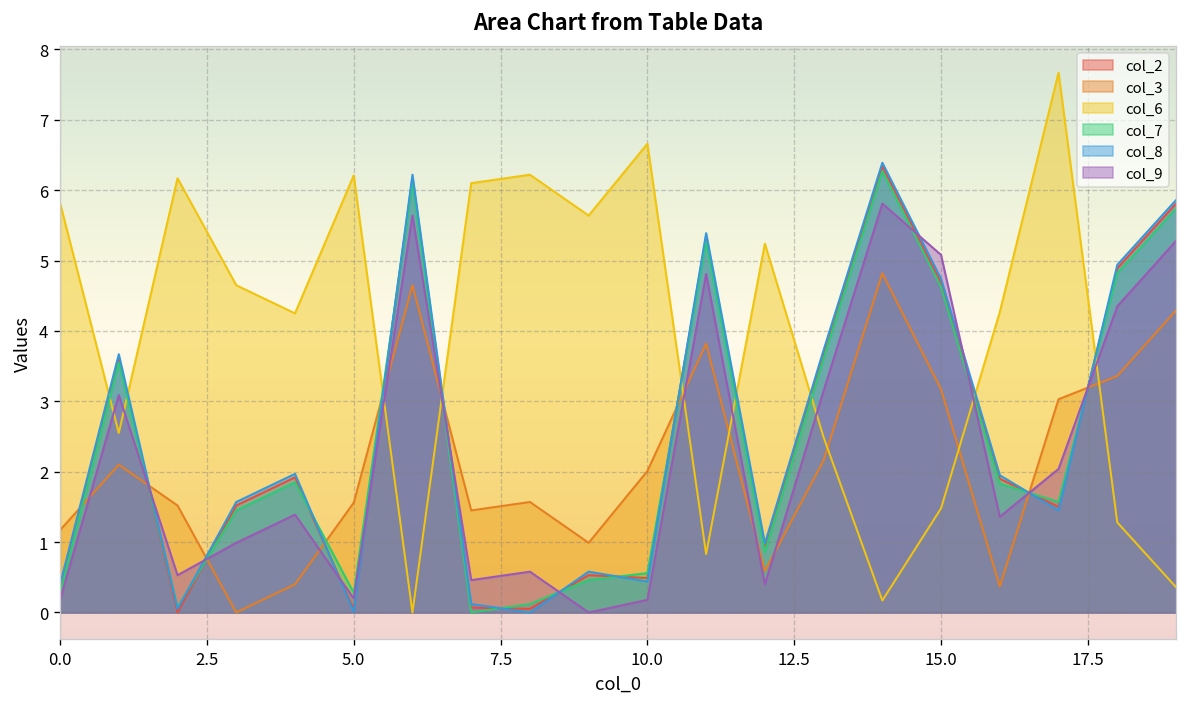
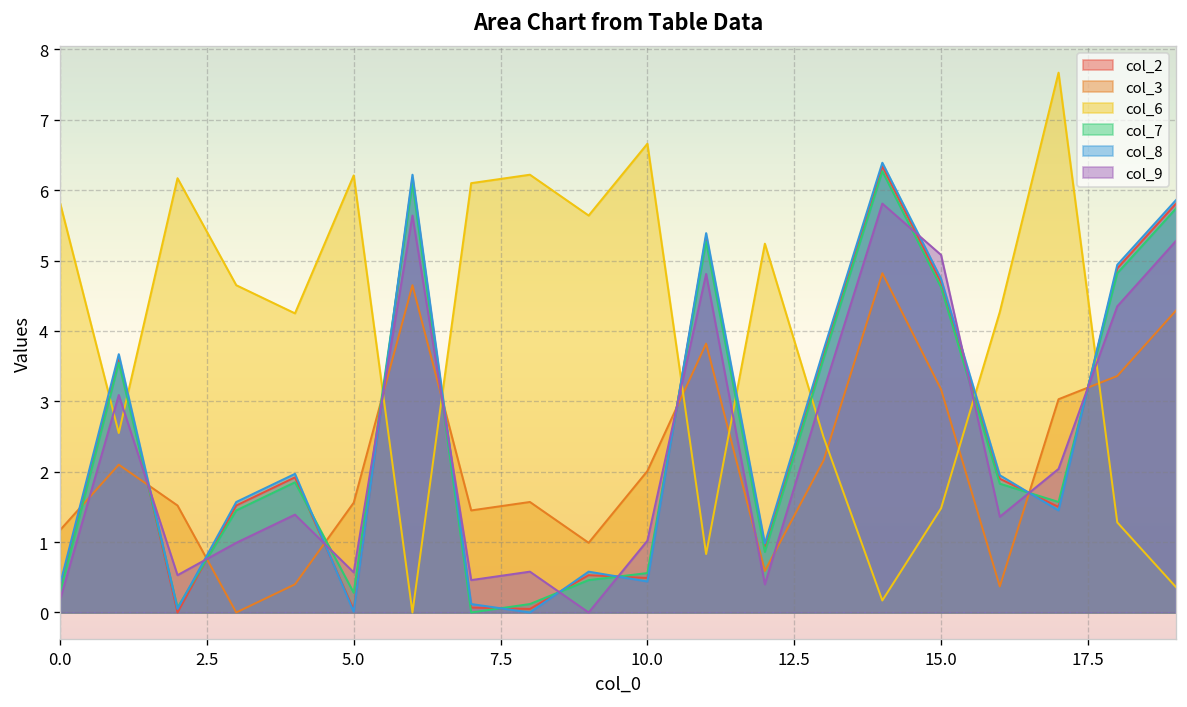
  {
    "col_7": {
      "0.0": 0.3,
      "5.0": 0.3,
      "10.0": 0.6,
      "15.0": 4.6
    },
    "col_8": {
      "0.0": 0.4,
      "10.0": 0.4,
      "15.0": 4.7
    },
    "col_9": {
      "0.0": 0.2,
-     "5.0": 0.2,
-     "10.0": 0.2,
+     "5.0": 0.6,
+     "10.0": 1.0,
      "15.0": 5.1
    }
  }
